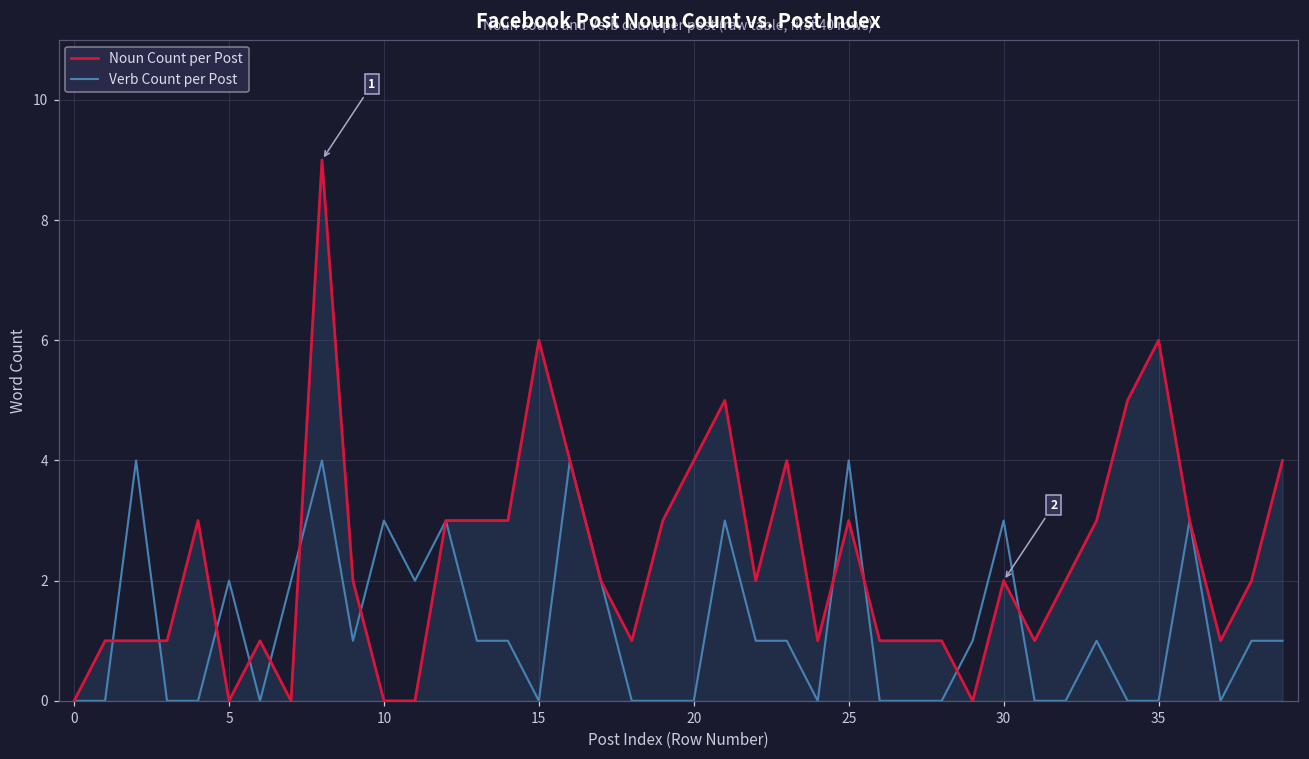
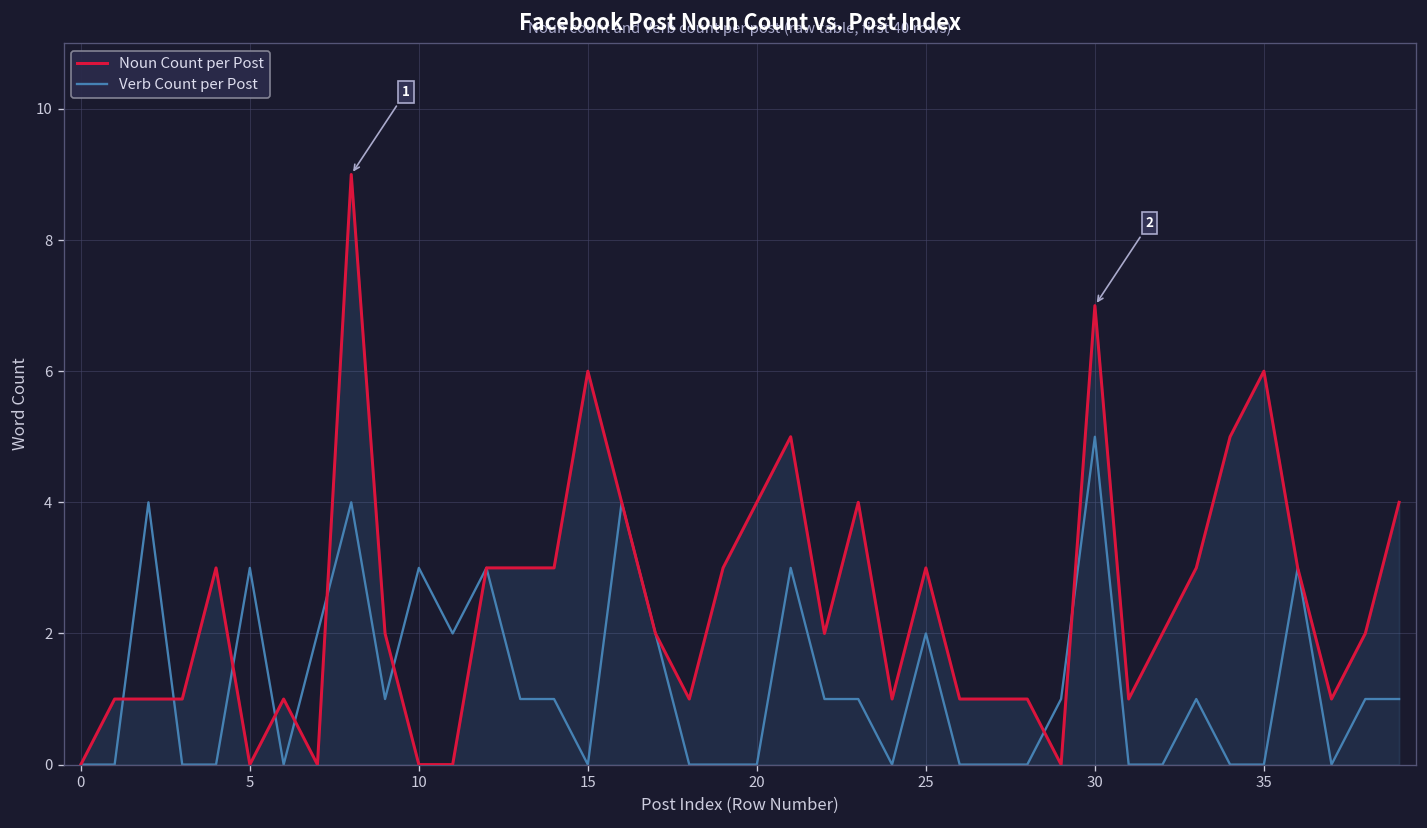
  {
    "Noun Count per Post": {
      "5": 0,
      "10": 0,
      "15": 6,
      "20": 4,
      "25": 3,
-     "30": 2,
+     "30": 7,
      "35": 6
    },
    "Verb Count per Post": {
-     "5": 2,
+     "5": 3,
      "10": 3,
      "15": 0,
      "20": 0,
-     "25": 4,
-     "30": 3,
+     "25": 2,
+     "30": 5,
      "35": 0
    }
  }
